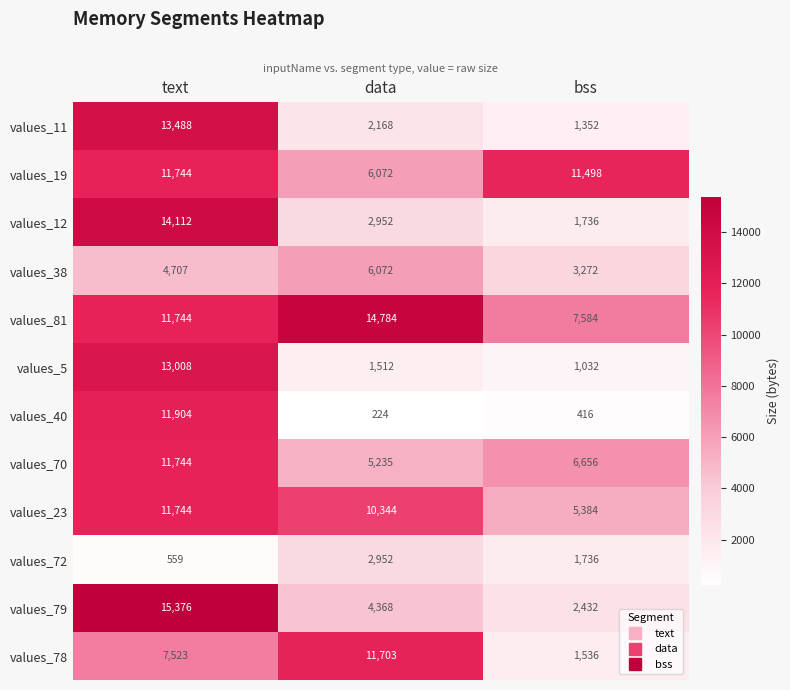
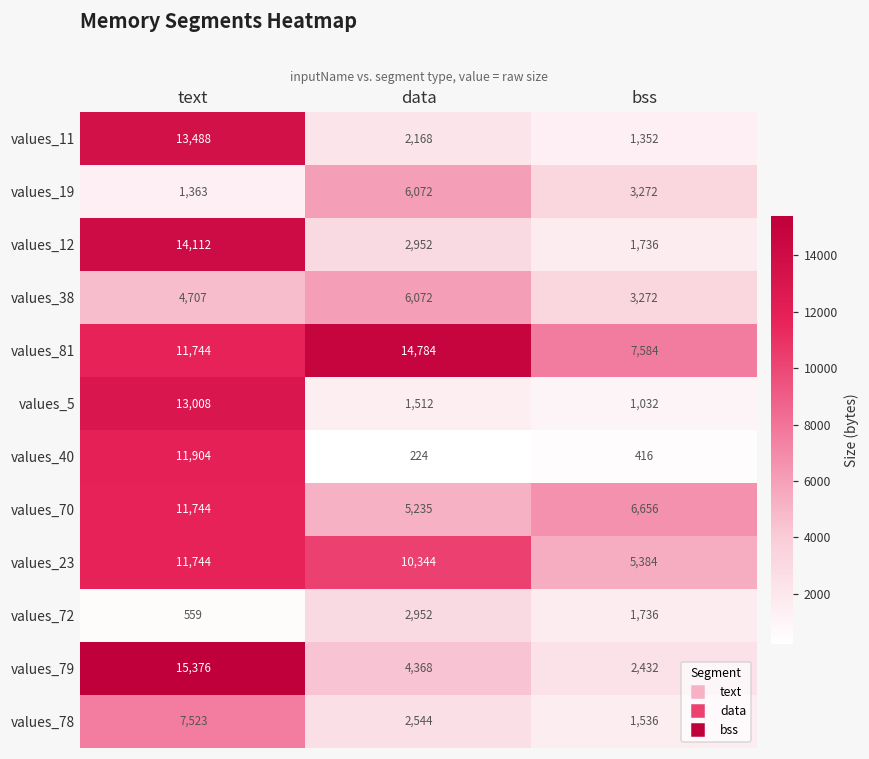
  {
    "values_11": {
      "text": "13,488",
      "data": "2,168",
      "bss": "1,352"
    },
    "values_19": {
-     "text": "11,744",
+     "text": "1,363",
      "data": "6,072",
-     "bss": "11,498"
+     "bss": "3,272"
    },
    "values_12": {
      "text": "14,112",
      "data": "2,952",
      "bss": "1,736"
    },
    "values_38": {
      "text": "4,707",
      "data": "6,072",
      "bss": "3,272"
    },
    "values_81": {
      "text": "11,744",
      "data": "14,784",
      "bss": "7,584"
    },
    "values_5": {
      "text": "13,008",
      "data": "1,512",
      "bss": "1,032"
    },
    "values_40": {
      "text": "11,904",
      "data": "224",
      "bss": "416"
    },
    "values_70": {
      "text": "11,744",
      "data": "5,235",
      "bss": "6,656"
    },
    "values_23": {
      "text": "11,744",
      "data": "10,344",
      "bss": "5,384"
    },
    "values_72": {
      "text": "559",
      "data": "2,952",
      "bss": "1,736"
    },
    "values_79": {
      "text": "15,376",
      "data": "4,368",
      "bss": "2,432"
    },
    "values_78": {
      "text": "7,523",
-     "data": "11,703",
+     "data": "2,544",
      "bss": "1,536"
    }
  }
